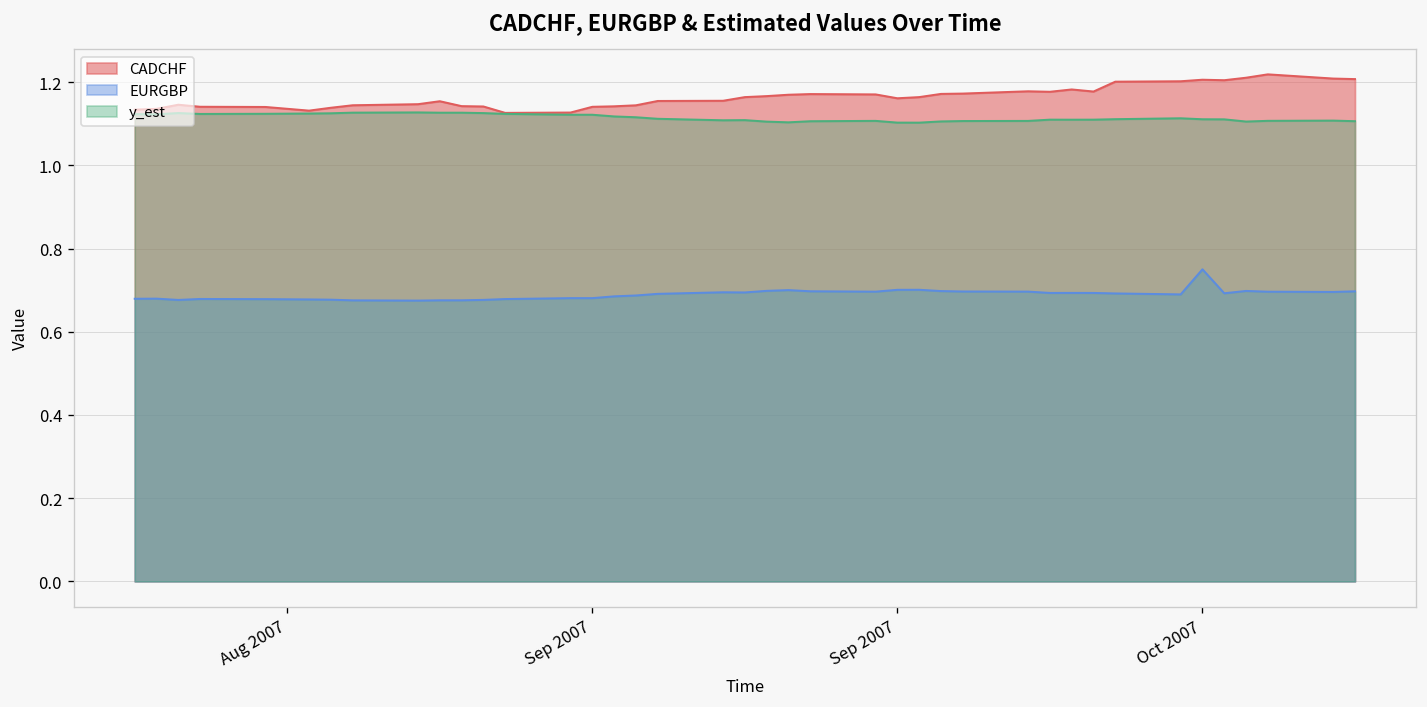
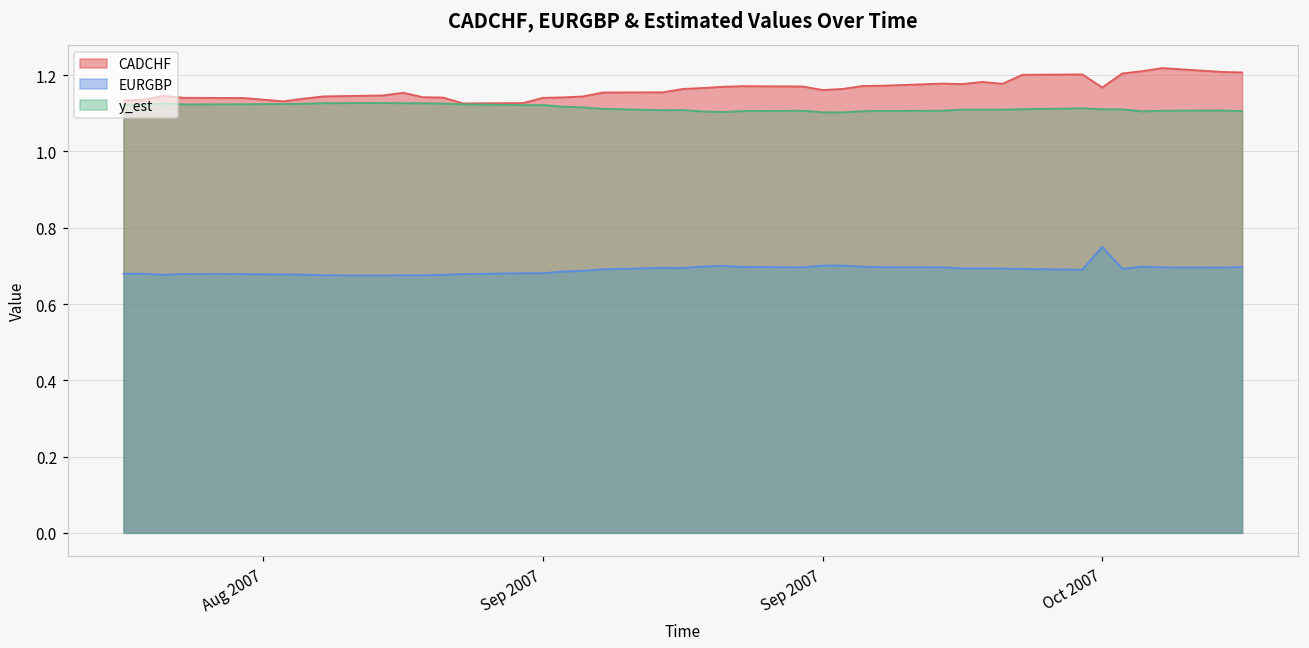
  {
    "CADCHF": {
-     "Oct 2007": 1.21
+     "Oct 2007": 1.17
    },
    "EURGBP": {
      "Oct 2007": 0.75
    },
    "y_est": {
      "Oct 2007": 1.11
    }
  }
